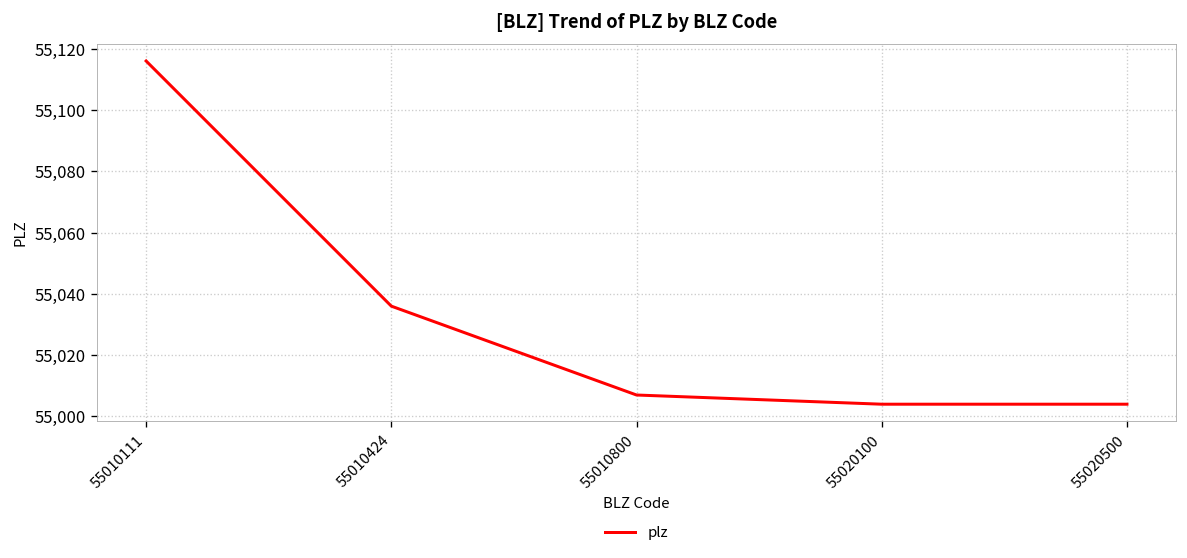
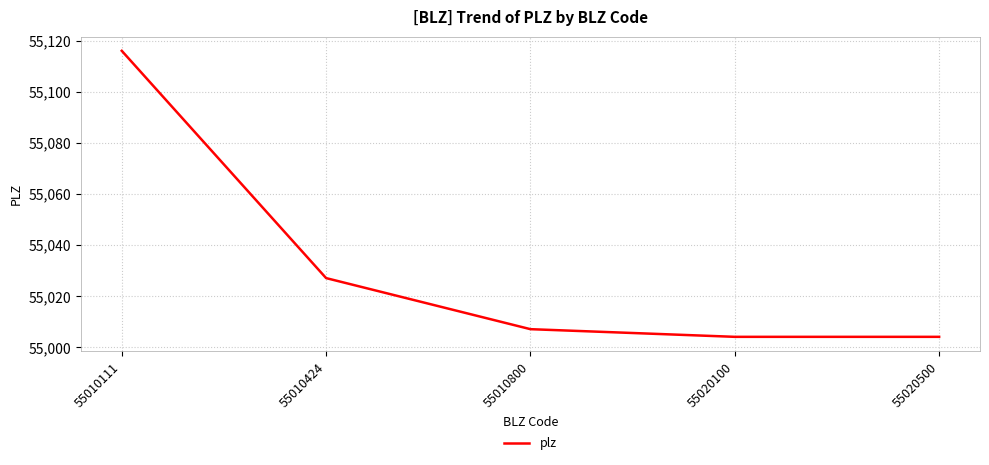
  {
    "55010111": "55,116",
-   "55010424": "55,036",
+   "55010424": "55,027",
    "55010800": "55,007",
    "55020100": "55,004",
    "55020500": "55,004"
  }
